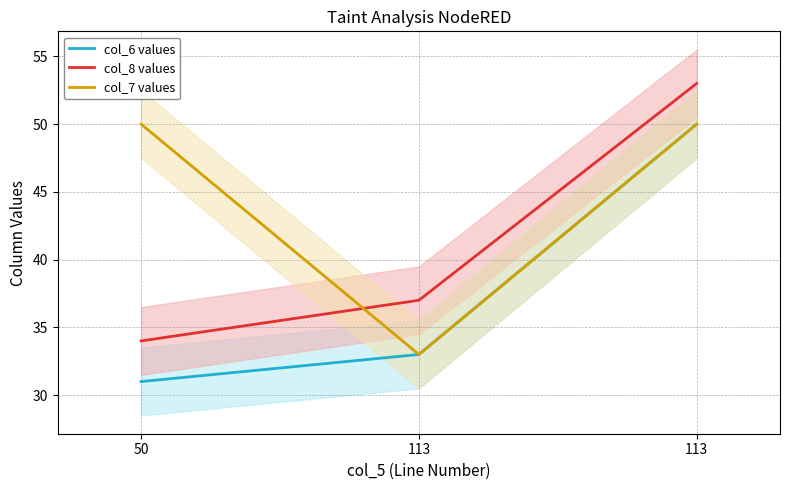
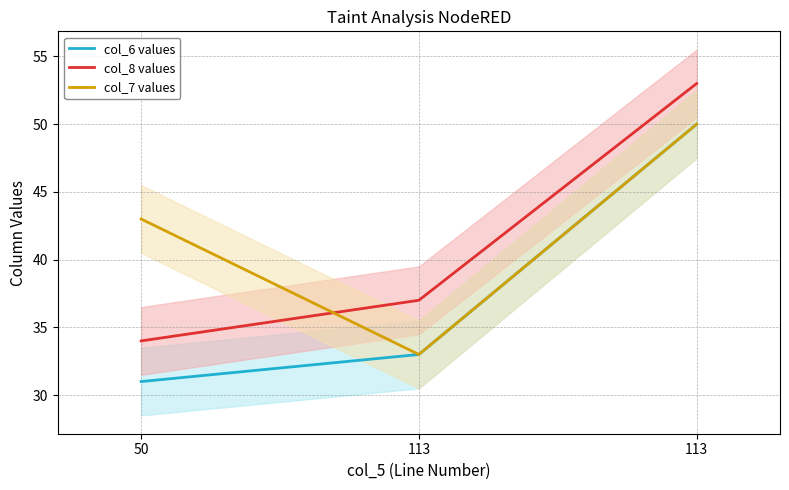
  {
    "col_6 values": {
      "50": 31
    },
    "col_8 values": {
      "50": 34
    },
    "col_7 values": {
-     "50": 50
+     "50": 43
    }
  }
